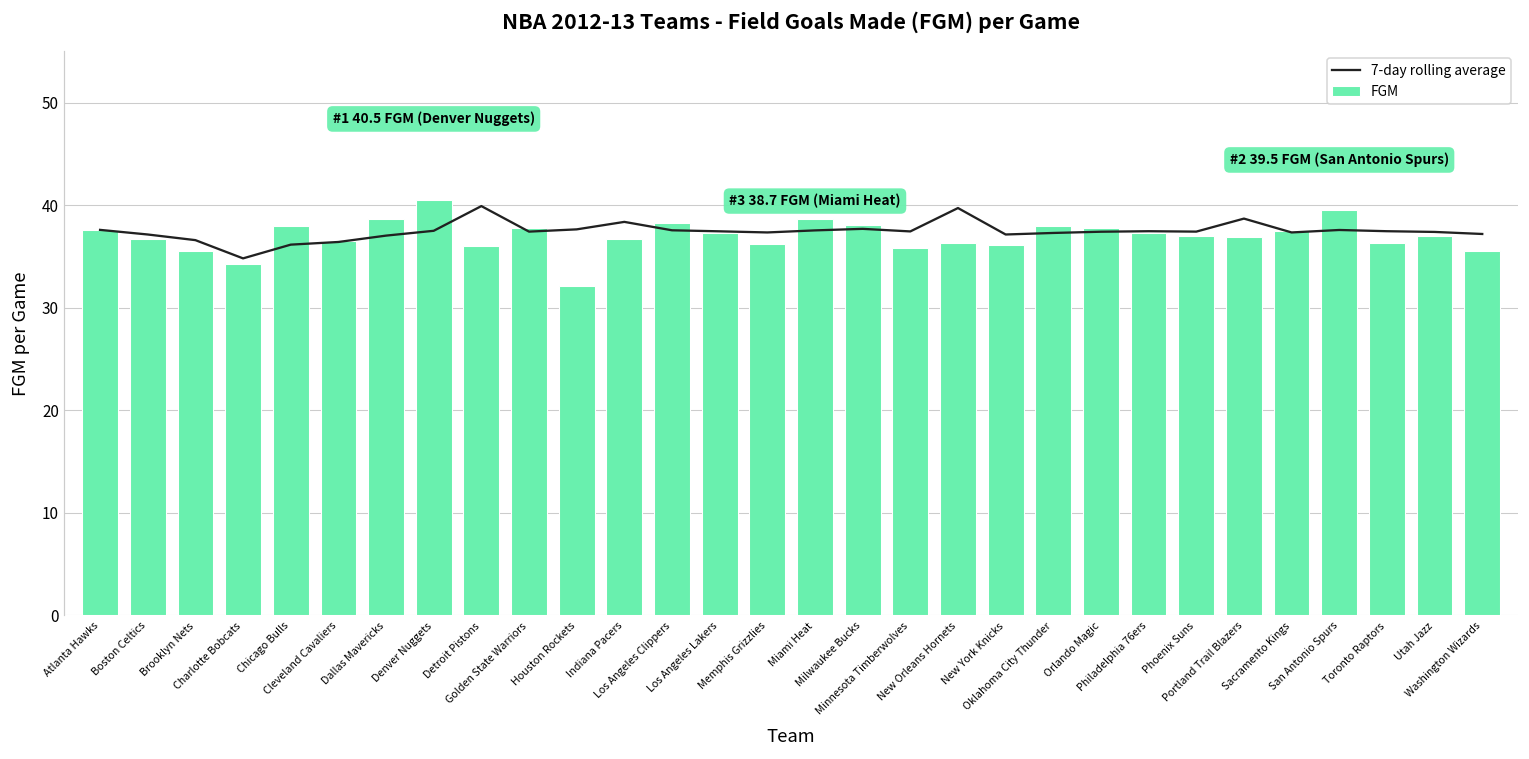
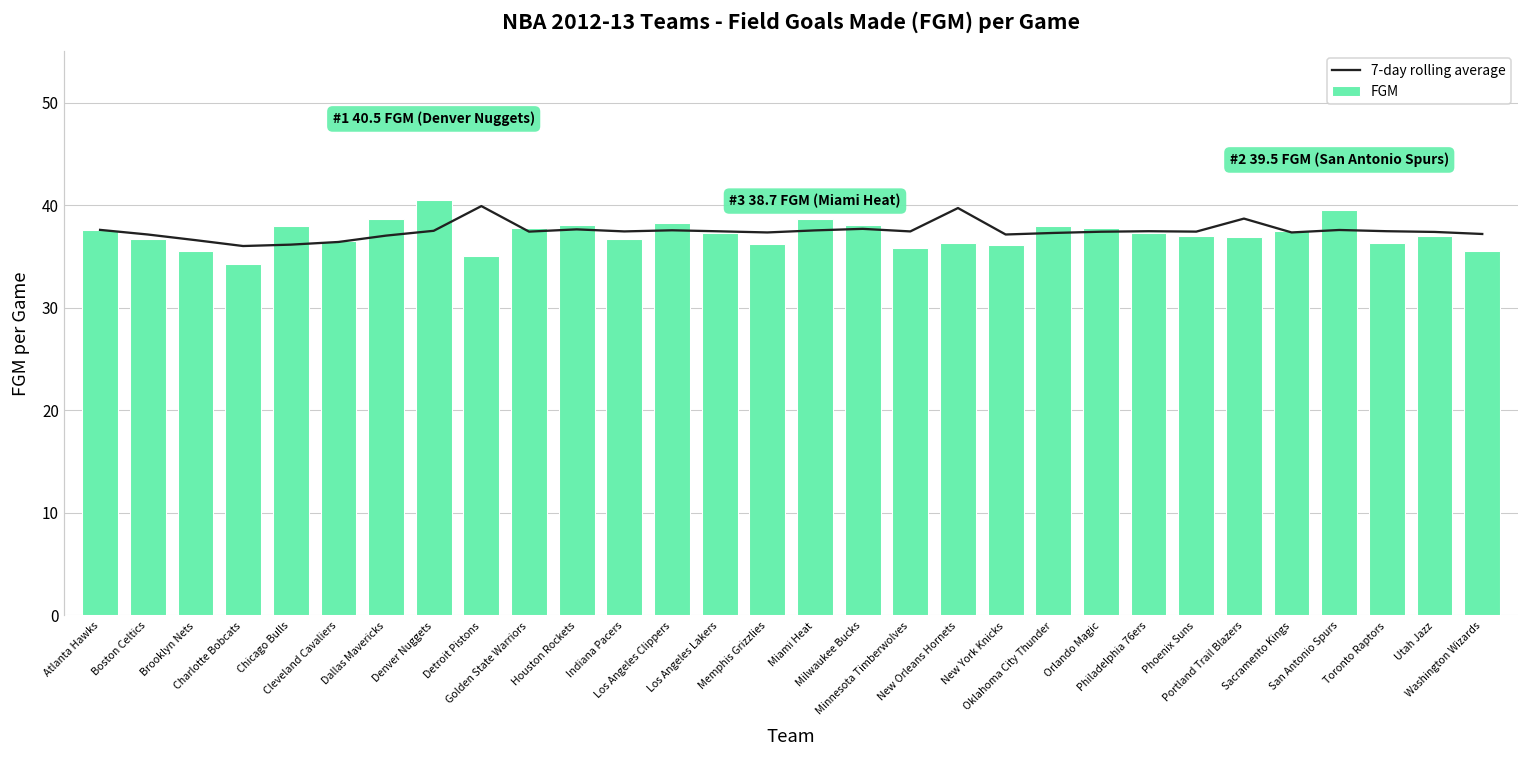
  {
    "7-day rolling average": {
      "Atlanta Hawks": 38,
      "Boston Celtics": 37,
      "Brooklyn Nets": 37,
-     "Charlotte Bobcats": 35,
+     "Charlotte Bobcats": 36,
      "Chicago Bulls": 36,
      "Cleveland Cavaliers": 36,
      "Dallas Mavericks": 37,
      "Denver Nuggets": 38,
      "Detroit Pistons": 40,
      "Golden State Warriors": 37,
      "Houston Rockets": 38,
-     "Indiana Pacers": 38,
+     "Indiana Pacers": 37,
      "Los Angeles Clippers": 38,
      "Los Angeles Lakers": 37,
      "Memphis Grizzlies": 37,
      "Miami Heat": 38,
      "Milwaukee Bucks": 38,
      "Minnesota Timberwolves": 37,
      "New Orleans Hornets": 40,
      "New York Knicks": 37,
      "Oklahoma City Thunder": 37,
      "Orlando Magic": 37,
      "Philadelphia 76ers": 37,
      "Phoenix Suns": 37,
      "Portland Trail Blazers": 39,
      "Sacramento Kings": 37,
      "San Antonio Spurs": 38,
      "Toronto Raptors": 37,
      "Utah Jazz": 37,
      "Washington Wizards": 37
    },
    "FGM": {
      "Atlanta Hawks": 38,
      "Boston Celtics": 37,
      "Brooklyn Nets": 36,
      "Charlotte Bobcats": 34,
      "Chicago Bulls": 38,
      "Cleveland Cavaliers": 37,
      "Dallas Mavericks": 39,
      "Denver Nuggets": 41,
-     "Detroit Pistons": 36,
+     "Detroit Pistons": 35,
      "Golden State Warriors": 38,
-     "Houston Rockets": 32,
+     "Houston Rockets": 38,
      "Indiana Pacers": 37,
      "Los Angeles Clippers": 38,
      "Los Angeles Lakers": 37,
      "Memphis Grizzlies": 36,
      "Milwaukee Bucks": 38,
      "Minnesota Timberwolves": 36,
      "New Orleans Hornets": 36,
      "New York Knicks": 36,
      "Oklahoma City Thunder": 38,
      "Orlando Magic": 38,
      "Philadelphia 76ers": 37,
      "Phoenix Suns": 37,
      "Portland Trail Blazers": 37,
      "Sacramento Kings": 38,
      "San Antonio Spurs": 40,
      "Toronto Raptors": 36,
      "Utah Jazz": 37,
      "Washington Wizards": 36
    }
  }
